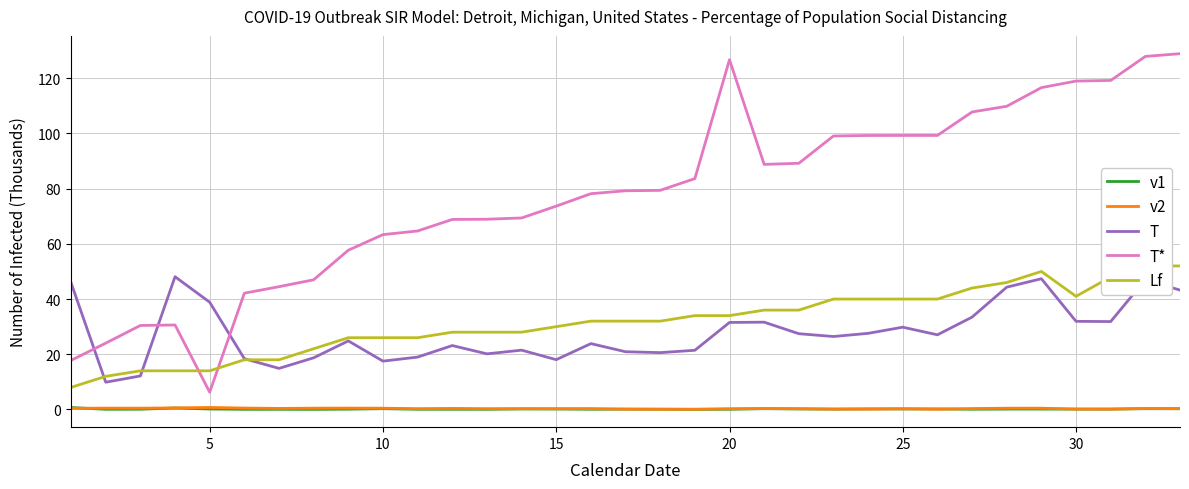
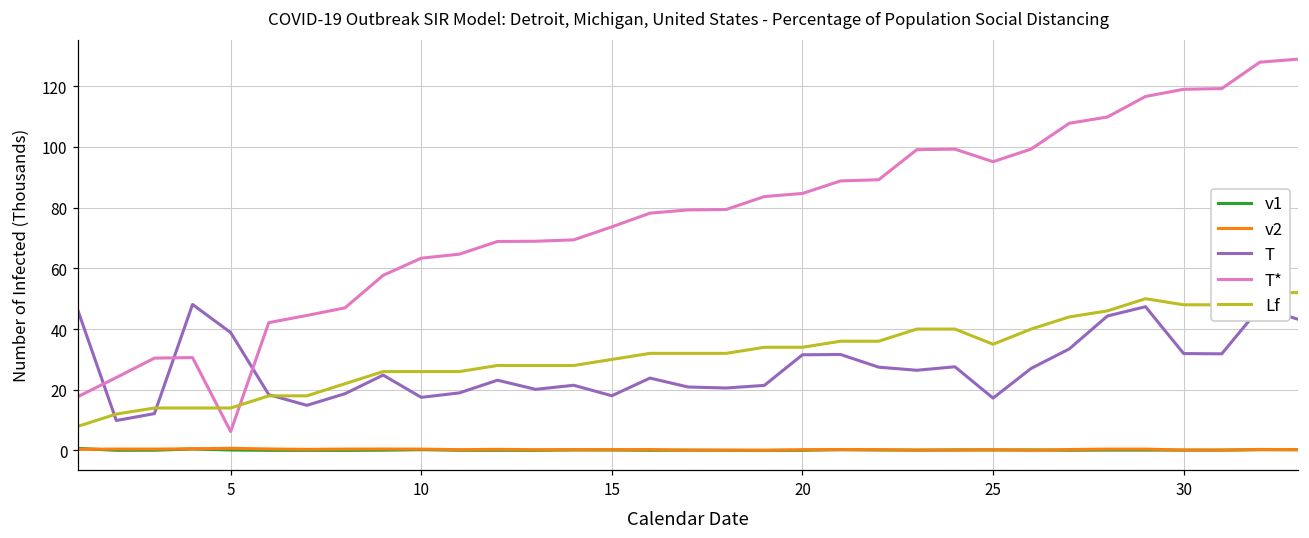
  {
    "T": {
      "5": 39,
      "10": 18,
      "15": 18,
      "20": 32,
-     "25": 30,
+     "25": 17,
      "30": 32
    },
    "T*": {
      "5": 6,
      "10": 63,
      "15": 74,
-     "20": 127,
-     "25": 99,
+     "20": 85,
+     "25": 95,
      "30": 119
    },
    "Lf": {
      "5": 14,
      "10": 26,
      "15": 30,
      "20": 34,
-     "25": 40,
-     "30": 41
+     "25": 35,
+     "30": 48
    }
  }
